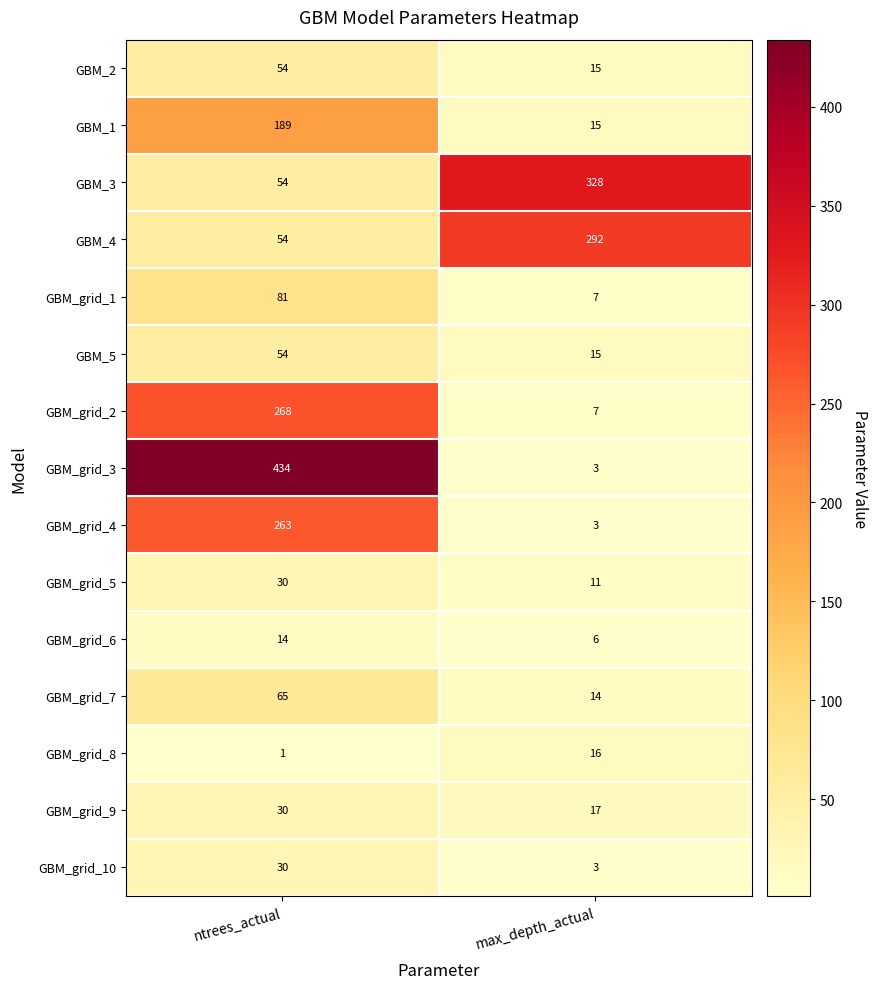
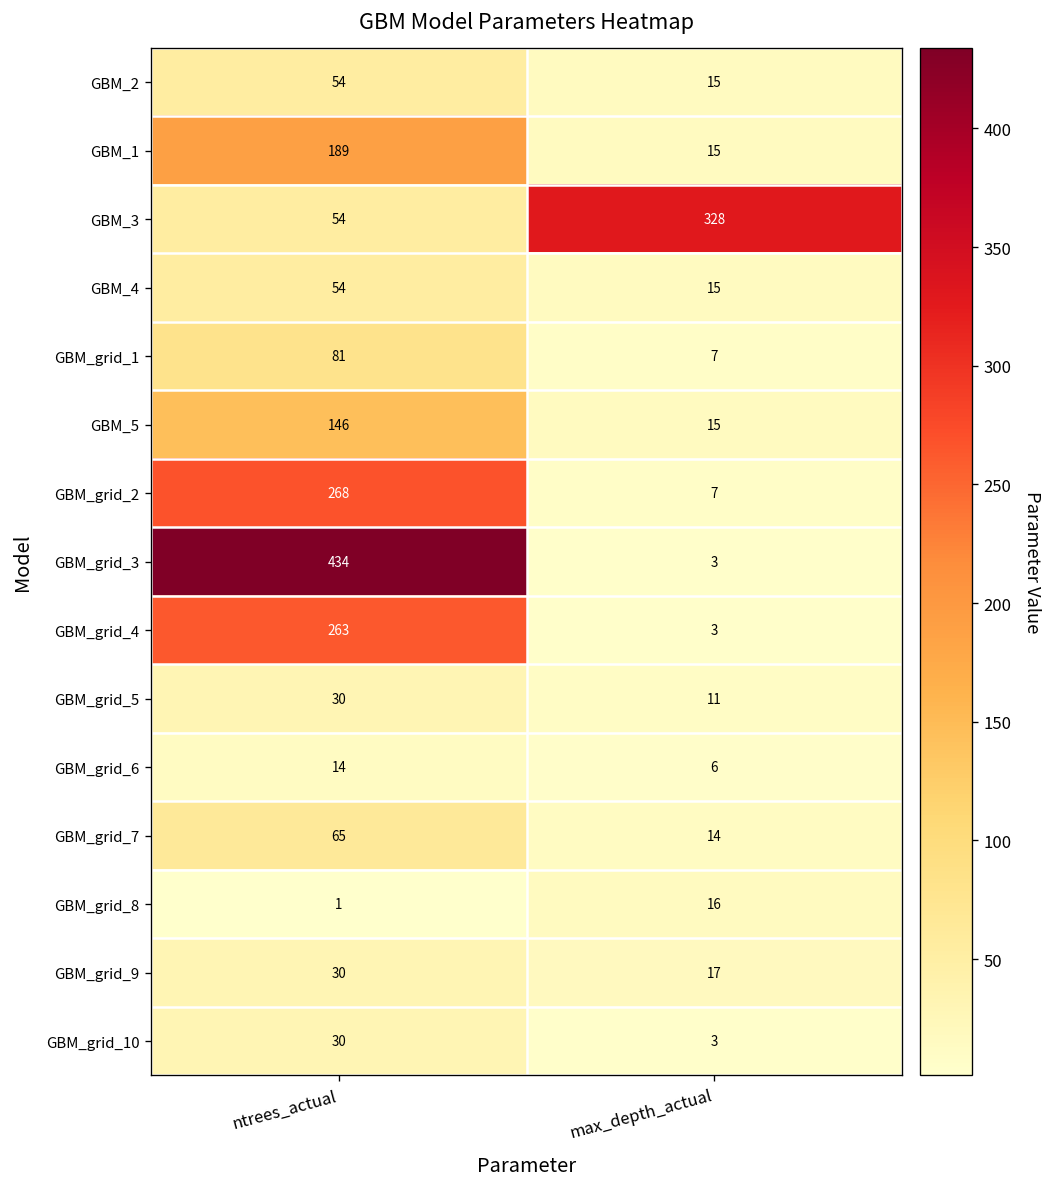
  {
    "GBM_2": {
      "ntrees_actual": 54,
      "max_depth_actual": 15
    },
    "GBM_1": {
      "ntrees_actual": 189,
      "max_depth_actual": 15
    },
    "GBM_3": {
      "ntrees_actual": 54,
      "max_depth_actual": 328
    },
    "GBM_4": {
      "ntrees_actual": 54,
-     "max_depth_actual": 292
+     "max_depth_actual": 15
    },
    "GBM_grid_1": {
      "ntrees_actual": 81,
      "max_depth_actual": 7
    },
    "GBM_5": {
-     "ntrees_actual": 54,
+     "ntrees_actual": 146,
      "max_depth_actual": 15
    },
    "GBM_grid_2": {
      "ntrees_actual": 268,
      "max_depth_actual": 7
    },
    "GBM_grid_3": {
      "ntrees_actual": 434,
      "max_depth_actual": 3
    },
    "GBM_grid_4": {
      "ntrees_actual": 263,
      "max_depth_actual": 3
    },
    "GBM_grid_5": {
      "ntrees_actual": 30,
      "max_depth_actual": 11
    },
    "GBM_grid_6": {
      "ntrees_actual": 14,
      "max_depth_actual": 6
    },
    "GBM_grid_7": {
      "ntrees_actual": 65,
      "max_depth_actual": 14
    },
    "GBM_grid_8": {
      "ntrees_actual": 1,
      "max_depth_actual": 16
    },
    "GBM_grid_9": {
      "ntrees_actual": 30,
      "max_depth_actual": 17
    },
    "GBM_grid_10": {
      "ntrees_actual": 30,
      "max_depth_actual": 3
    }
  }
